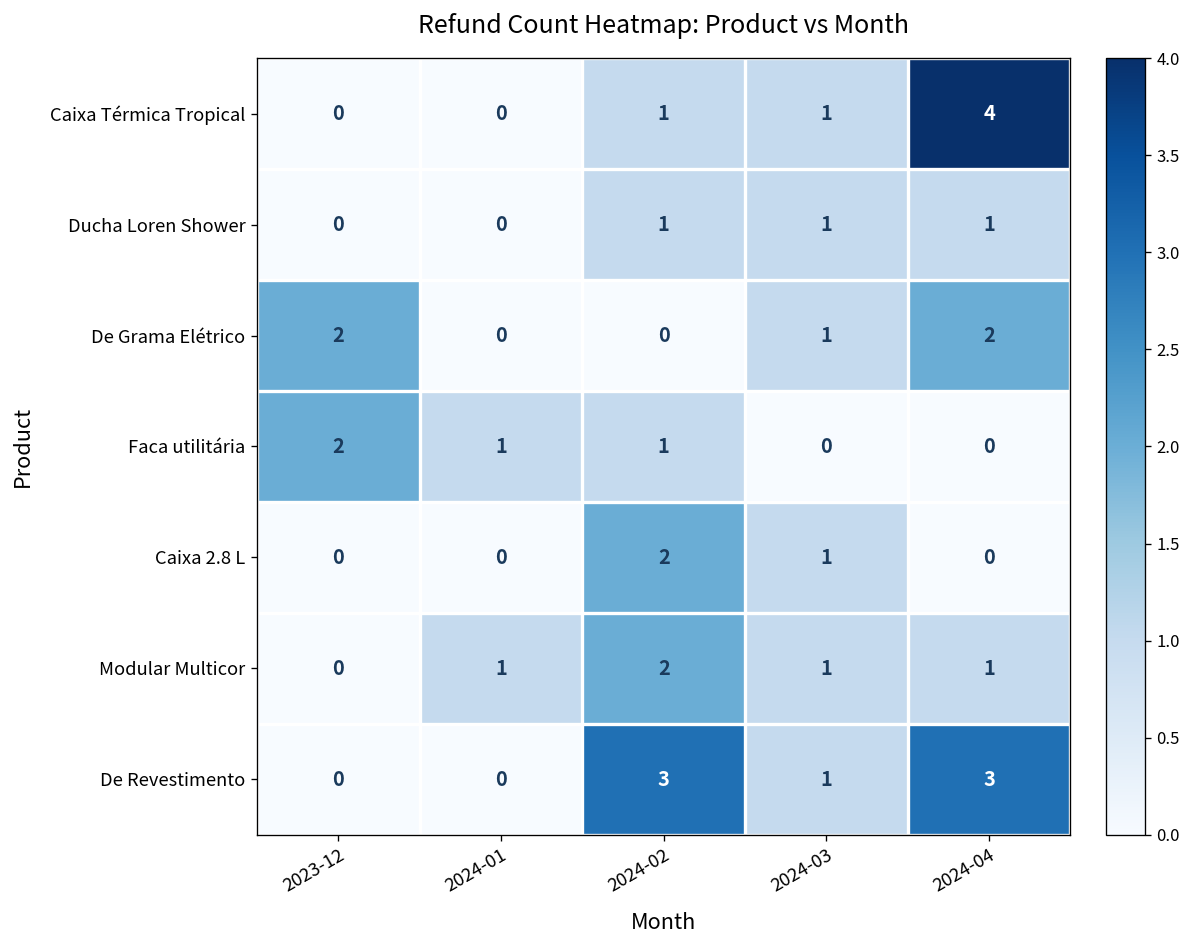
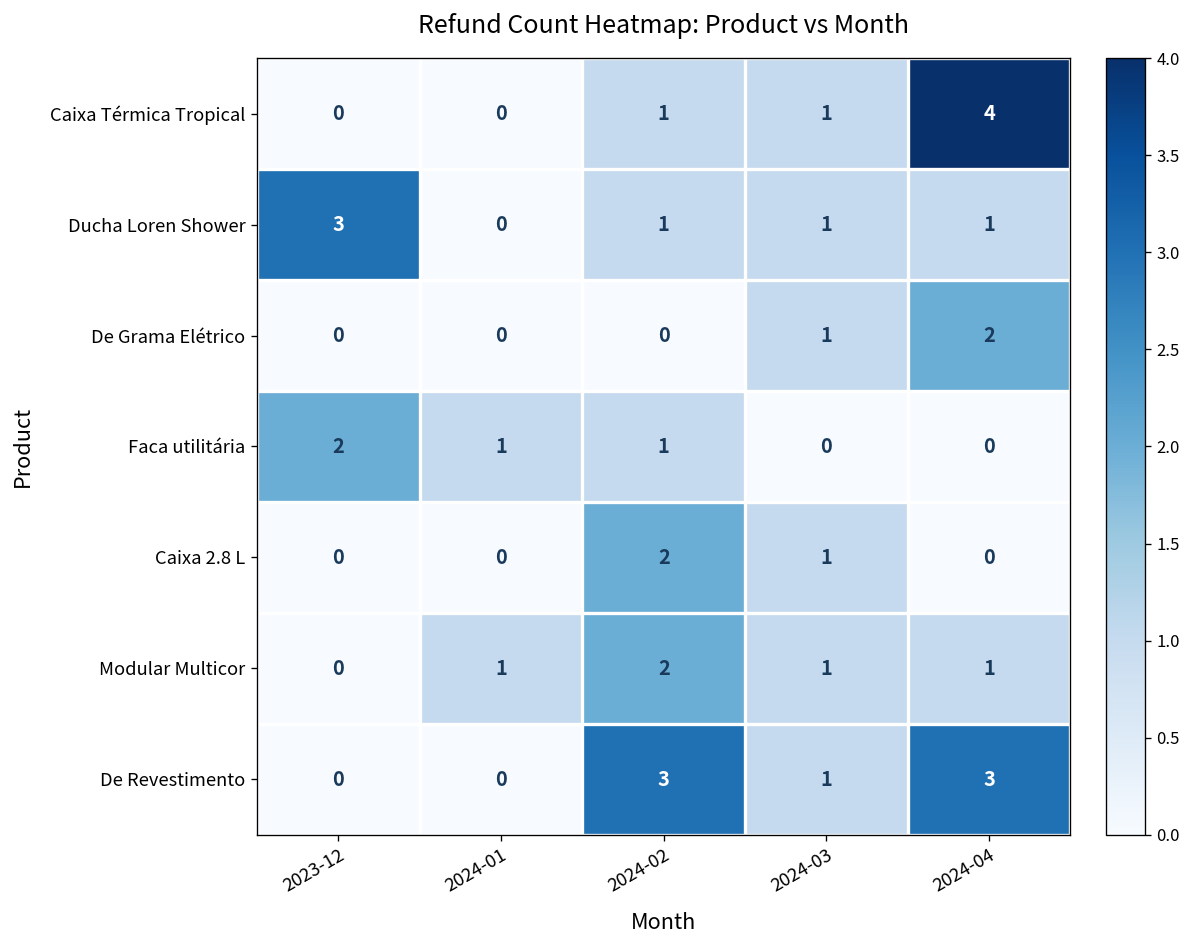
  {
    "Caixa Térmica Tropical": {
      "2023-12": 0,
      "2024-01": 0,
      "2024-02": 1,
      "2024-03": 1,
      "2024-04": 4
    },
    "Ducha Loren Shower": {
-     "2023-12": 0,
+     "2023-12": 3,
      "2024-01": 0,
      "2024-02": 1,
      "2024-03": 1,
      "2024-04": 1
    },
    "De Grama Elétrico": {
-     "2023-12": 2,
+     "2023-12": 0,
      "2024-01": 0,
      "2024-02": 0,
      "2024-03": 1,
      "2024-04": 2
    },
    "Faca utilitária": {
      "2023-12": 2,
      "2024-01": 1,
      "2024-02": 1,
      "2024-03": 0,
      "2024-04": 0
    },
    "Caixa 2.8 L": {
      "2023-12": 0,
      "2024-01": 0,
      "2024-02": 2,
      "2024-03": 1,
      "2024-04": 0
    },
    "Modular Multicor": {
      "2023-12": 0,
      "2024-01": 1,
      "2024-02": 2,
      "2024-03": 1,
      "2024-04": 1
    },
    "De Revestimento": {
      "2023-12": 0,
      "2024-01": 0,
      "2024-02": 3,
      "2024-03": 1,
      "2024-04": 3
    }
  }
